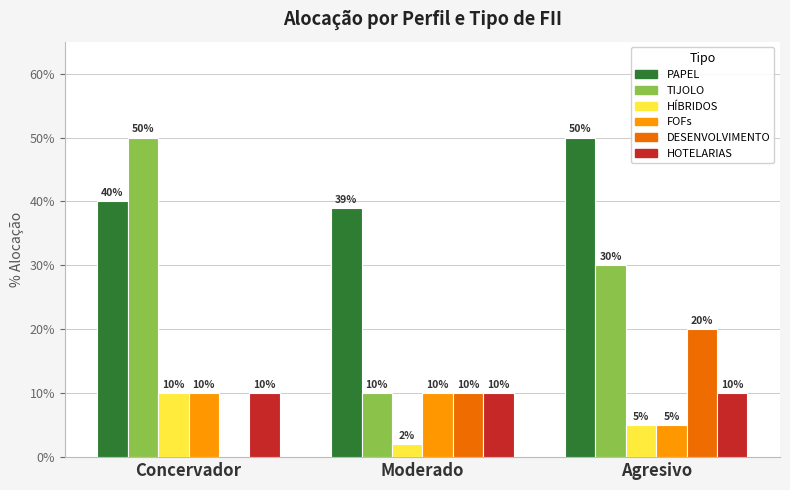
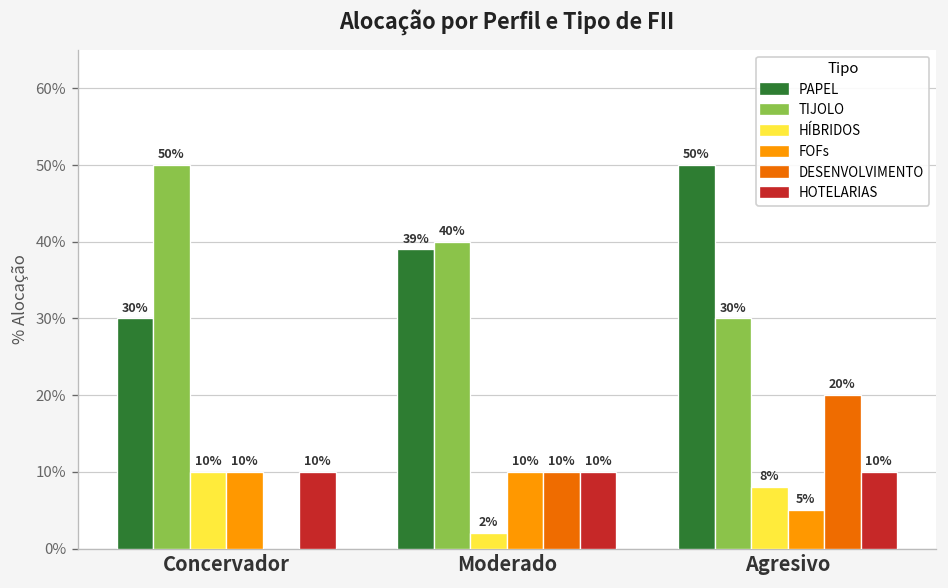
  {
    "PAPEL": {
-     "Concervador": "40%",
+     "Concervador": "30%",
      "Moderado": "39%",
      "Agresivo": "50%"
    },
    "TIJOLO": {
      "Concervador": "50%",
-     "Moderado": "10%",
+     "Moderado": "40%",
      "Agresivo": "30%"
    },
    "HÍBRIDOS": {
      "Concervador": "10%",
      "Moderado": "2%",
-     "Agresivo": "5%"
+     "Agresivo": "8%"
    },
    "HOTELARIAS": {
      "Concervador": "10%",
      "Moderado": "10%",
      "Agresivo": "10%"
    }
  }
